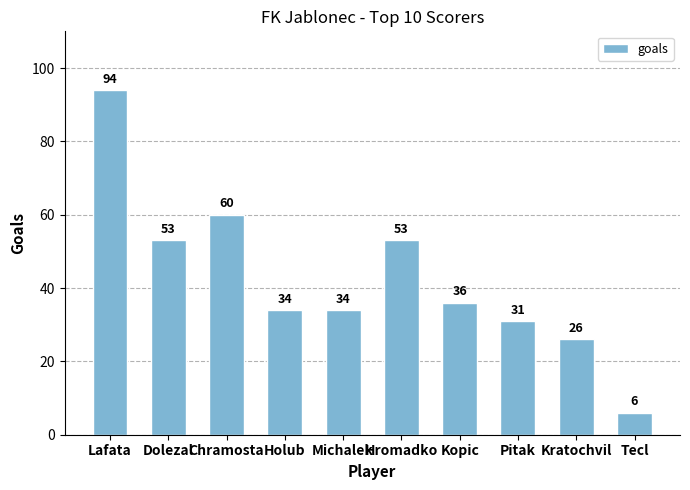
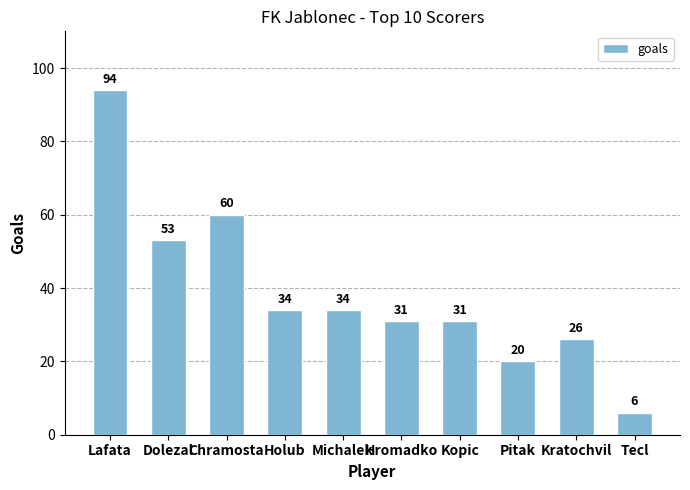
  {
    "Lafata": 94,
    "Dolezal": 53,
    "Chramosta": 60,
    "Holub": 34,
-   "Hromadko": 53,
-   "Kopic": 36,
-   "Pitak": 31,
+   "Hromadko": 31,
+   "Kopic": 31,
+   "Pitak": 20,
    "Kratochvil": 26,
    "Tecl": 6
  }
